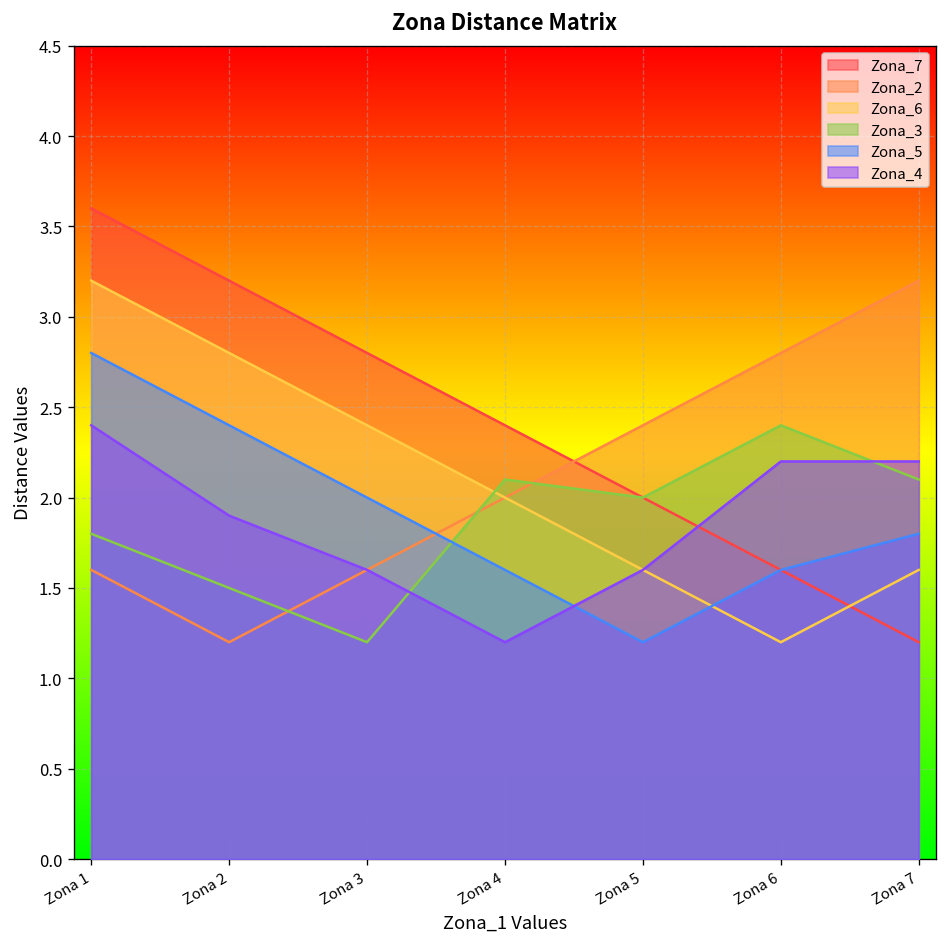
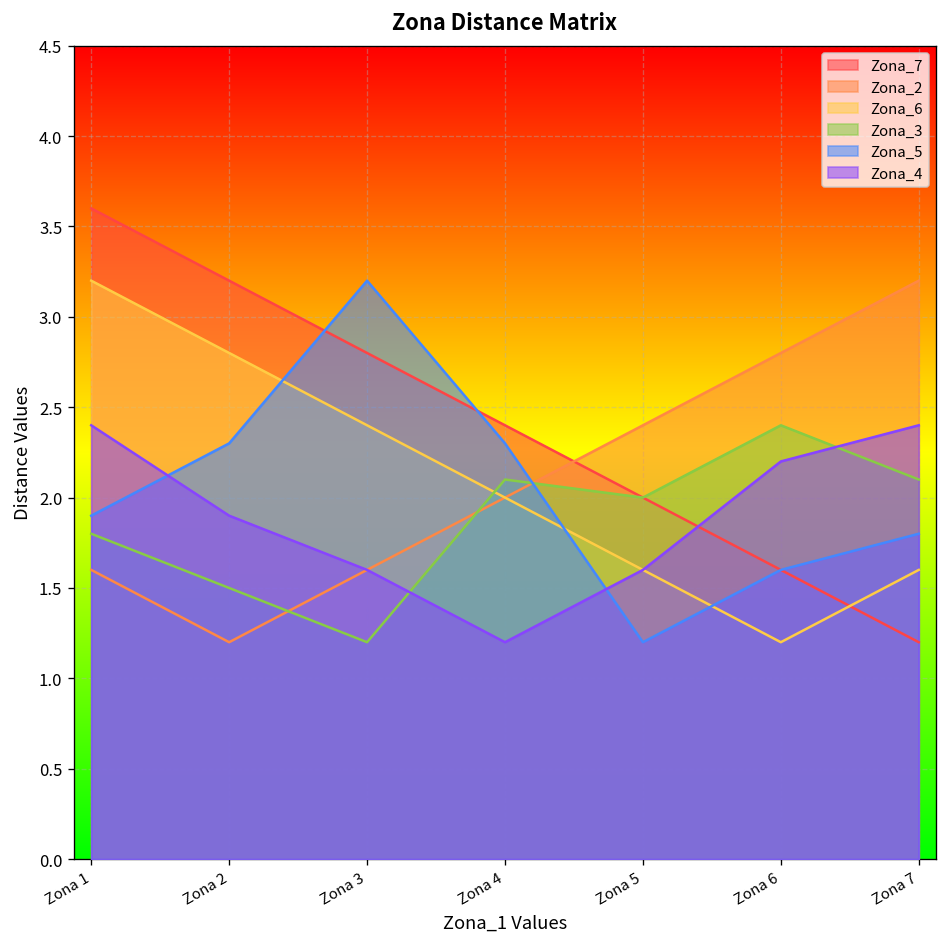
  {
    "Zona_3": {
      "Zona 1": 1.8,
      "Zona 2": 1.5,
      "Zona 3": 1.2,
      "Zona 4": 2.1,
      "Zona 6": 2.4,
      "Zona 7": 2.1
    },
    "Zona_5": {
-     "Zona 1": 2.8,
-     "Zona 2": 2.4,
-     "Zona 3": 2.0,
-     "Zona 4": 1.6,
+     "Zona 1": 1.9,
+     "Zona 2": 2.3,
+     "Zona 3": 3.2,
+     "Zona 4": 2.3,
      "Zona 5": 1.2,
      "Zona 7": 1.8
    },
    "Zona_4": {
      "Zona 1": 2.4,
      "Zona 2": 1.9,
      "Zona 4": 1.2,
      "Zona 6": 2.2,
-     "Zona 7": 2.2
+     "Zona 7": 2.4
    }
  }
